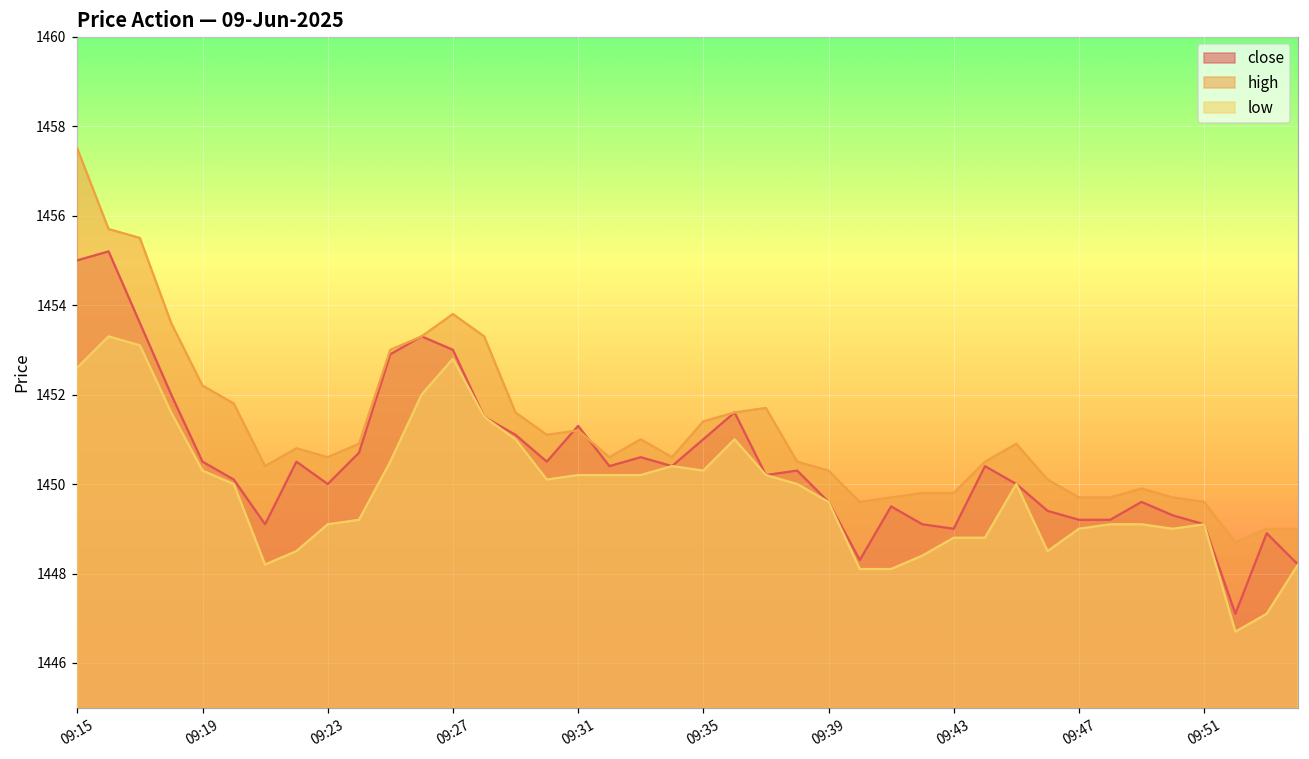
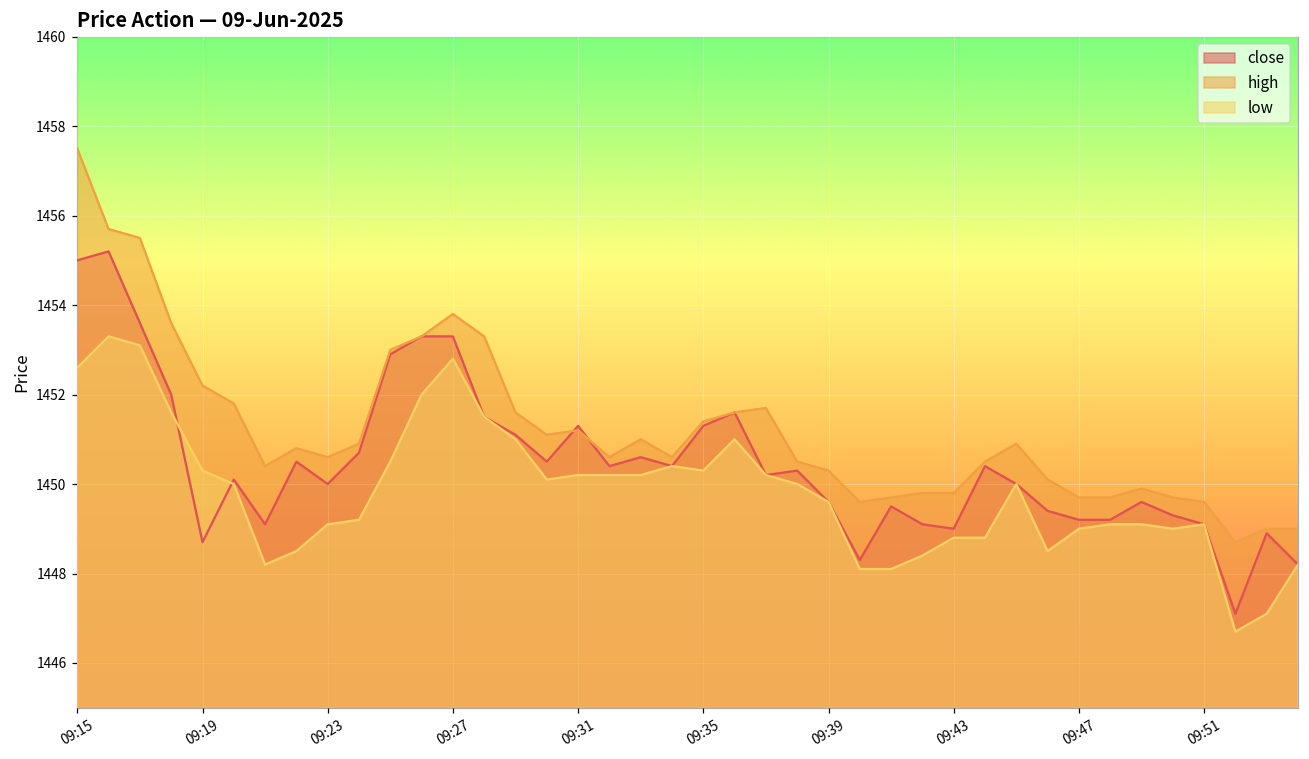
  {
    "close": {
      "09:15": 1455.0,
-     "09:19": 1450.5,
+     "09:19": 1448.7,
      "09:23": 1450.0,
-     "09:27": 1453.0,
+     "09:27": 1453.3,
      "09:31": 1451.3,
-     "09:35": 1451.0,
+     "09:35": 1451.3,
      "09:43": 1449.0,
      "09:47": 1449.2
    }
  }
